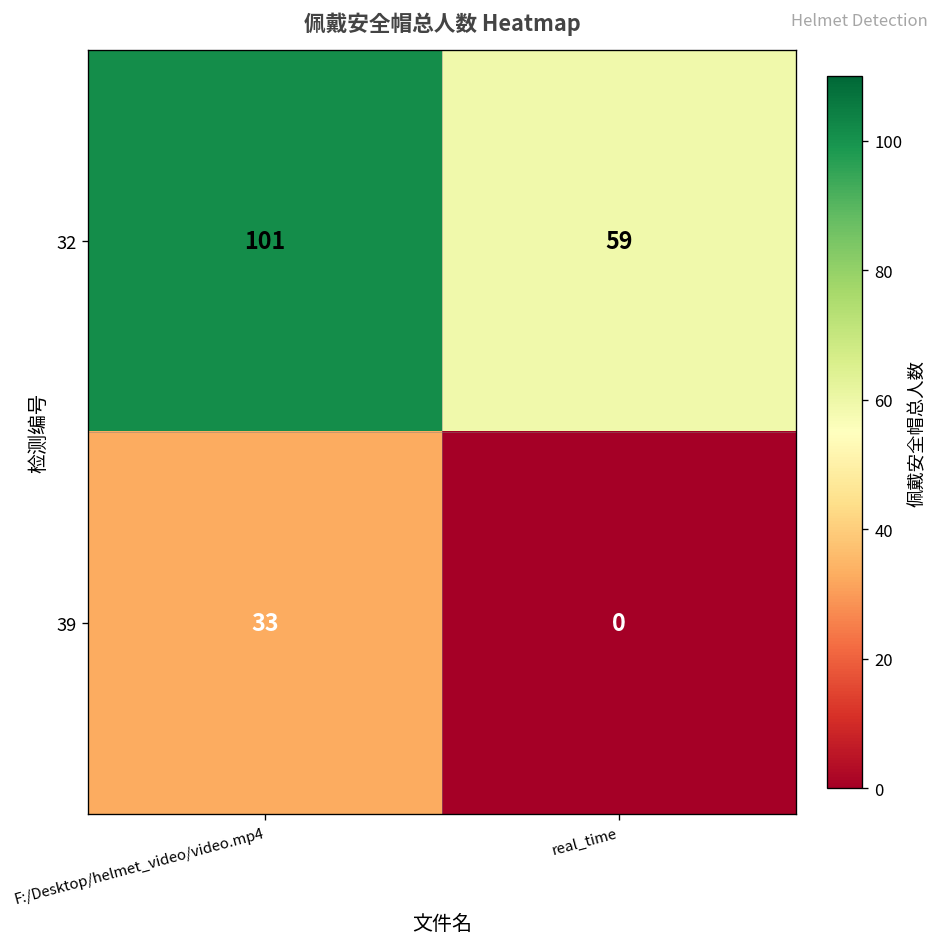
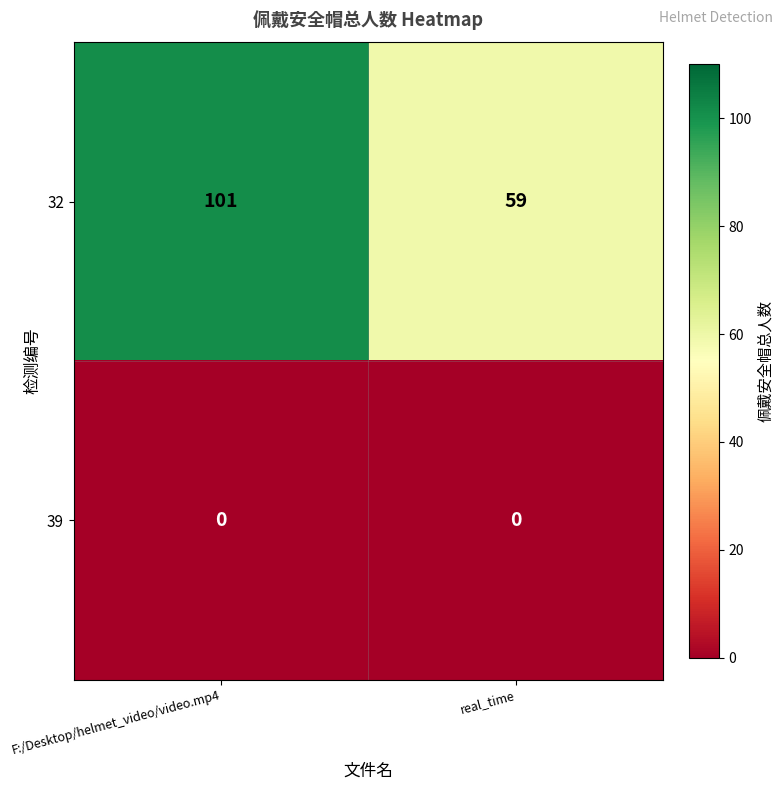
  {
    "32": {
      "F:/Desktop/helmet_video/video.mp4": 101,
      "real_time": 59
    },
    "39": {
-     "F:/Desktop/helmet_video/video.mp4": 33,
+     "F:/Desktop/helmet_video/video.mp4": 0,
      "real_time": 0
    }
  }
